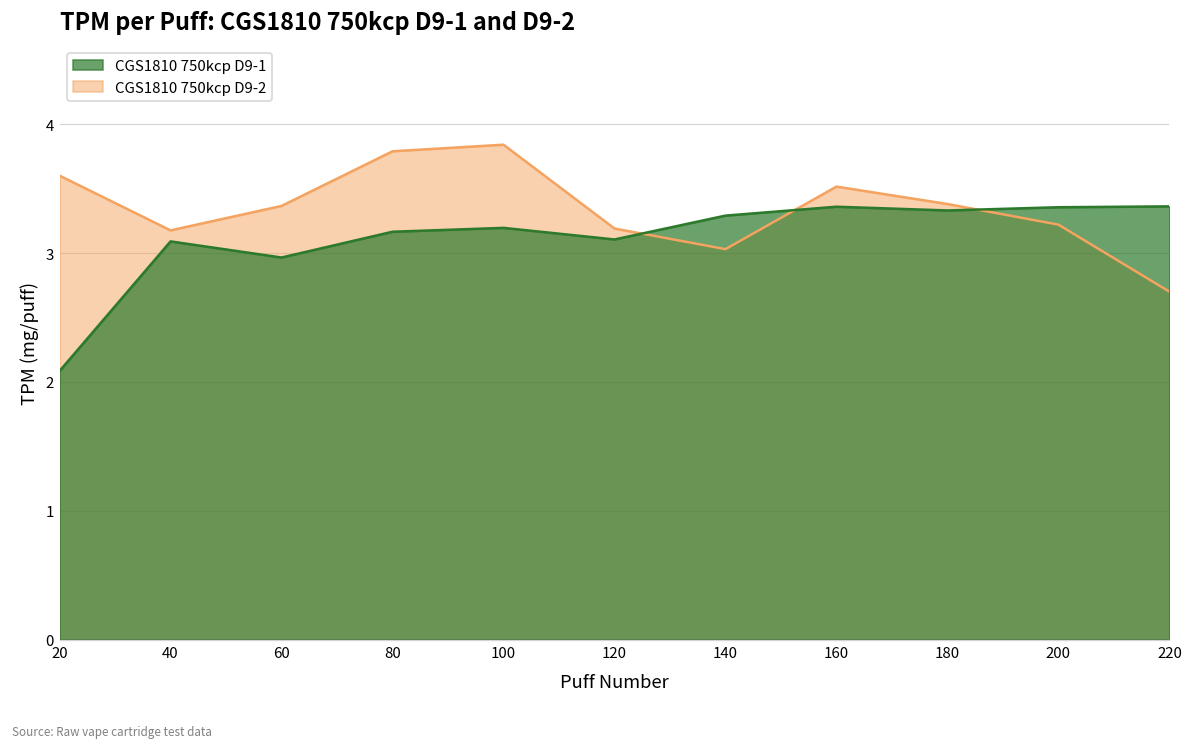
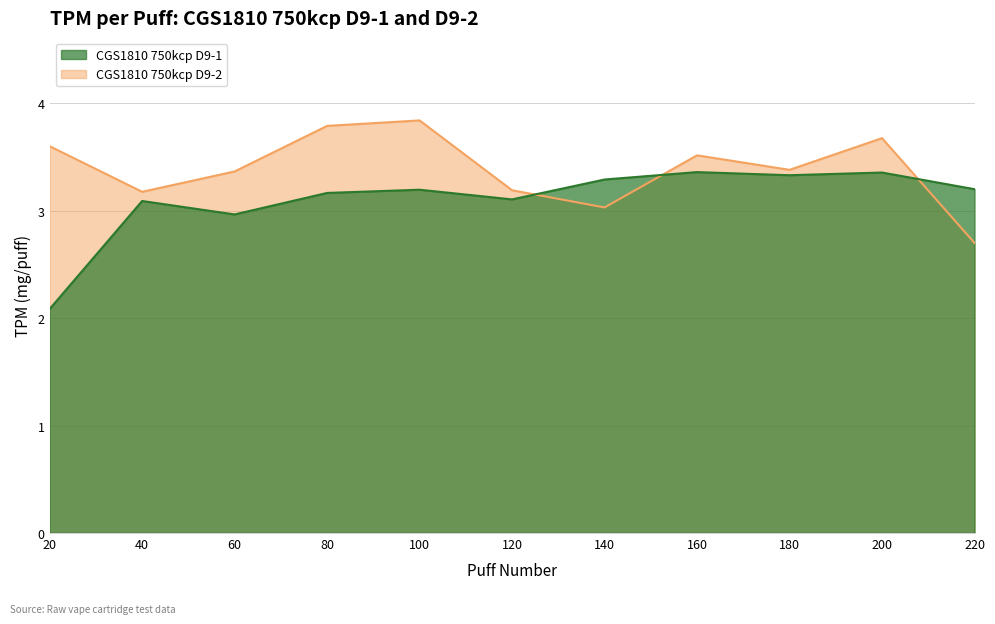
  {
    "CGS1810 750kcp D9-2": {
      "20": 3.60,
      "40": 3.18,
      "60": 3.36,
      "80": 3.79,
      "100": 3.84,
      "120": 3.19,
      "140": 3.03,
      "160": 3.51,
      "180": 3.38,
-     "200": 3.22,
+     "200": 3.67,
      "220": 2.70
    },
    "CGS1810 750kcp D9-1": {
      "20": 2.08,
      "40": 3.09,
      "60": 2.97,
      "80": 3.17,
      "100": 3.20,
      "120": 3.11,
      "140": 3.29,
      "160": 3.36,
      "180": 3.33,
      "200": 3.35,
-     "220": 3.36
+     "220": 3.20
    }
  }
